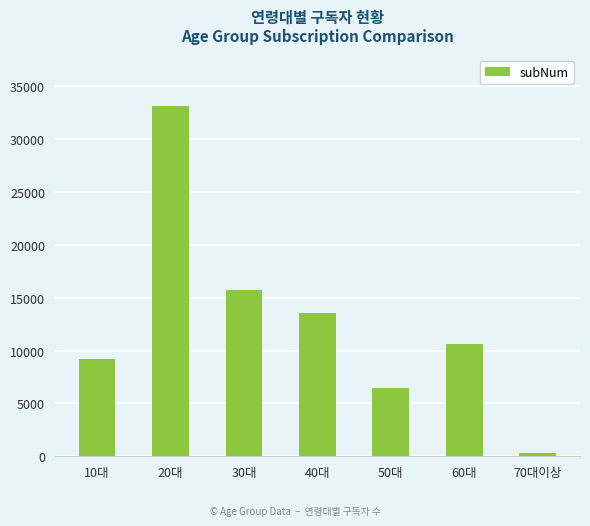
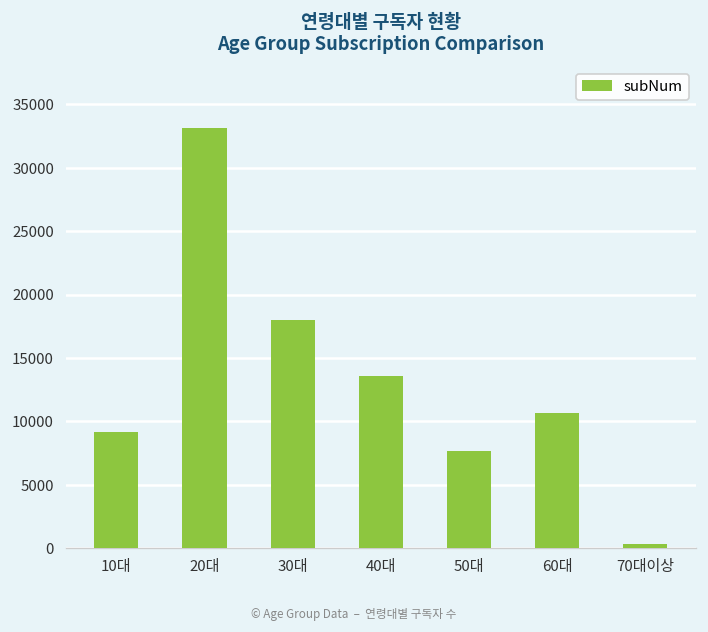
  {
    "10대": 9200,
    "20대": 33100,
-   "30대": 15700,
+   "30대": 18000,
    "40대": 13600,
-   "50대": 6400,
+   "50대": 7600,
    "60대": 10700,
    "70대이상": 300
  }
